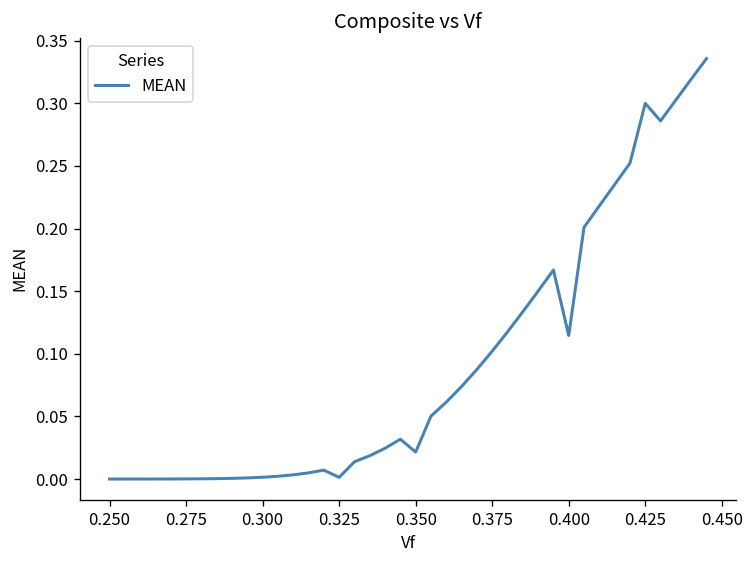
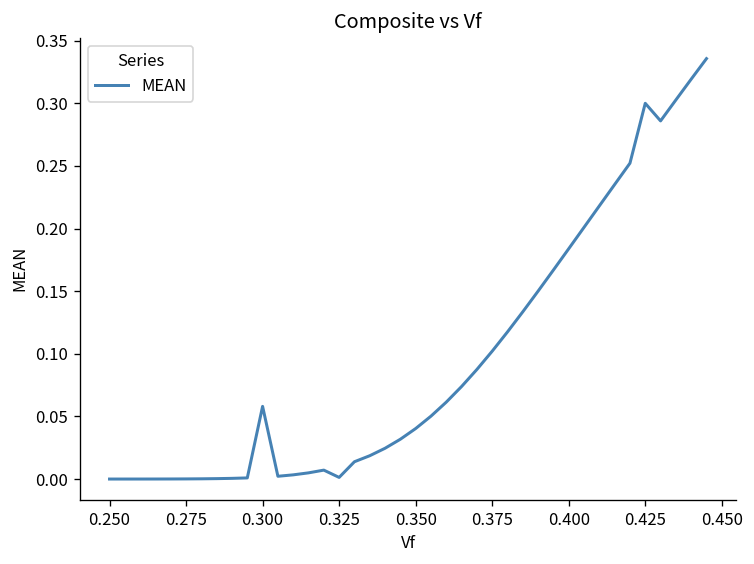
  {
    "0.250": 0.000,
    "0.275": 0.000,
-   "0.300": 0.001,
+   "0.300": 0.058,
    "0.325": 0.001,
-   "0.350": 0.022,
+   "0.350": 0.040,
    "0.375": 0.102,
-   "0.400": 0.115,
+   "0.400": 0.184,
    "0.425": 0.300
  }
